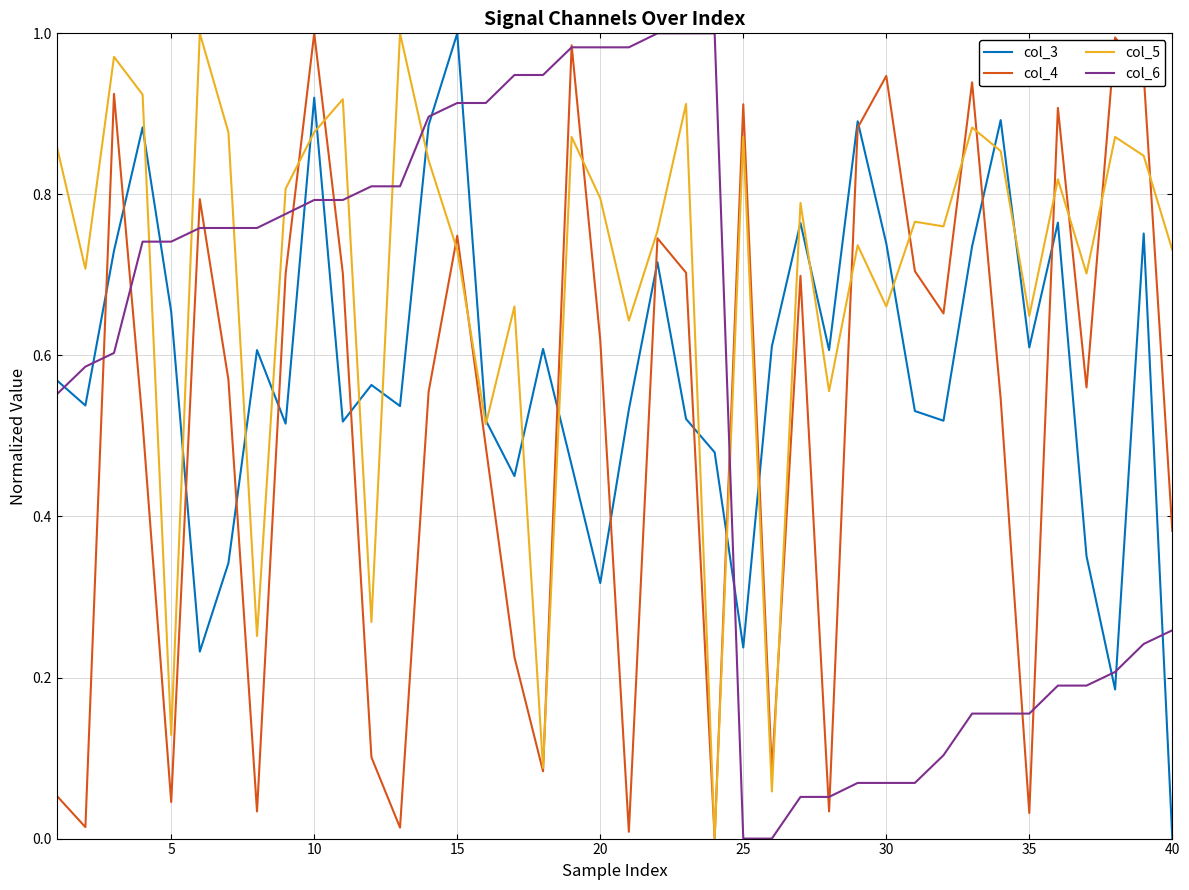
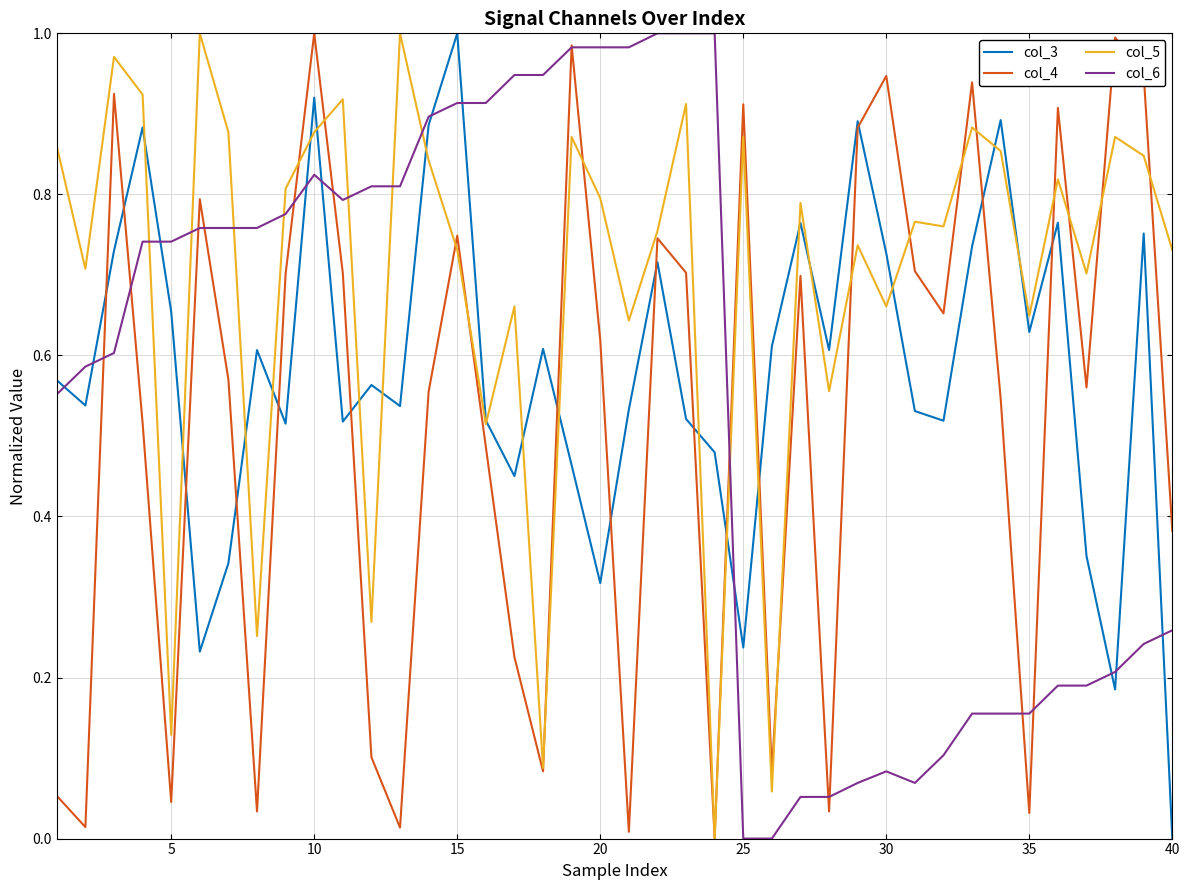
  {
    "col_3": {
      "5": 0.65,
      "10": 0.92,
      "15": 1.00,
      "20": 0.32,
      "25": 0.24,
-     "30": 0.74,
-     "35": 0.61,
+     "30": 0.73,
+     "35": 0.63,
      "40": 0.00
    },
    "col_4": {
      "5": 0.05,
      "10": 1.00,
      "15": 0.75,
      "20": 0.62,
      "25": 0.91,
      "30": 0.95,
      "35": 0.03,
      "40": 0.38
    },
    "col_5": {
      "5": 0.13,
      "10": 0.88,
      "15": 0.73,
      "20": 0.80,
      "25": 0.87,
      "30": 0.66,
      "35": 0.65,
      "40": 0.73
    },
    "col_6": {
      "5": 0.74,
-     "10": 0.79,
+     "10": 0.82,
      "15": 0.91,
      "20": 0.98,
      "25": 0.00,
-     "30": 0.07,
+     "30": 0.08,
      "35": 0.16,
      "40": 0.26
    }
  }
